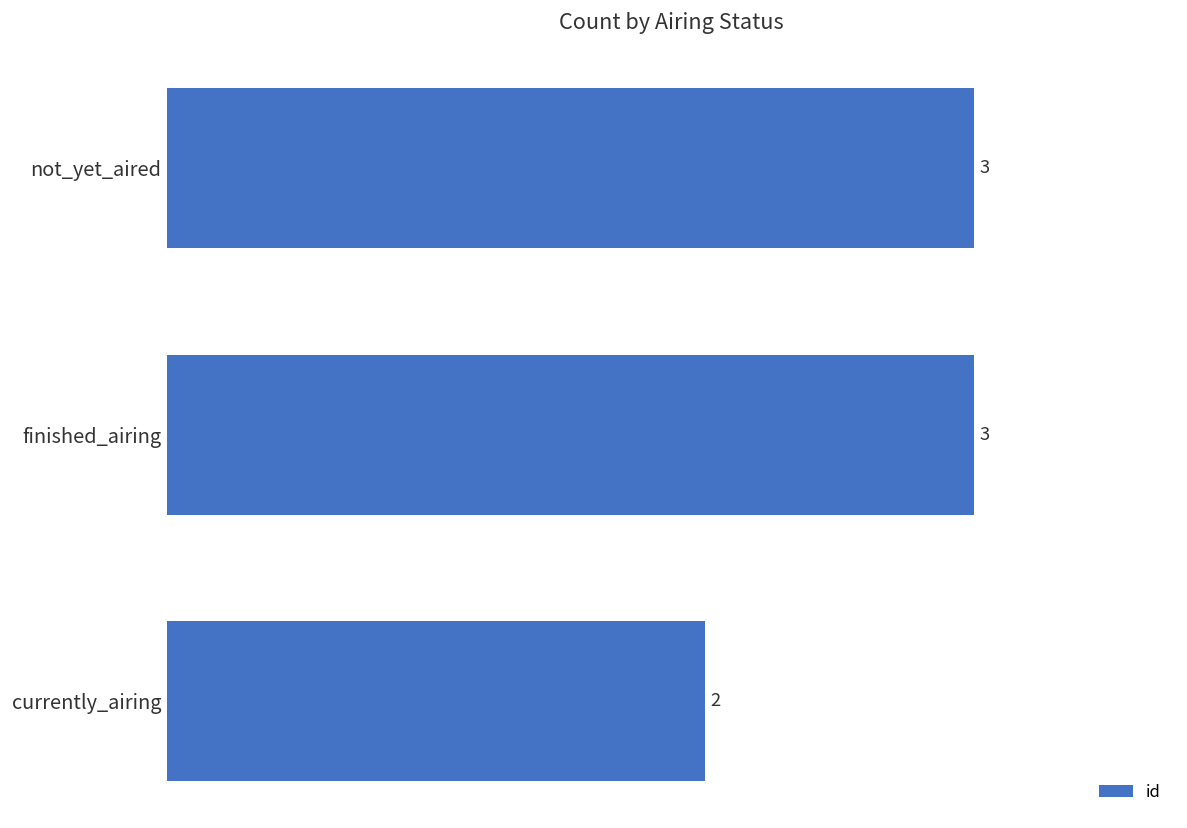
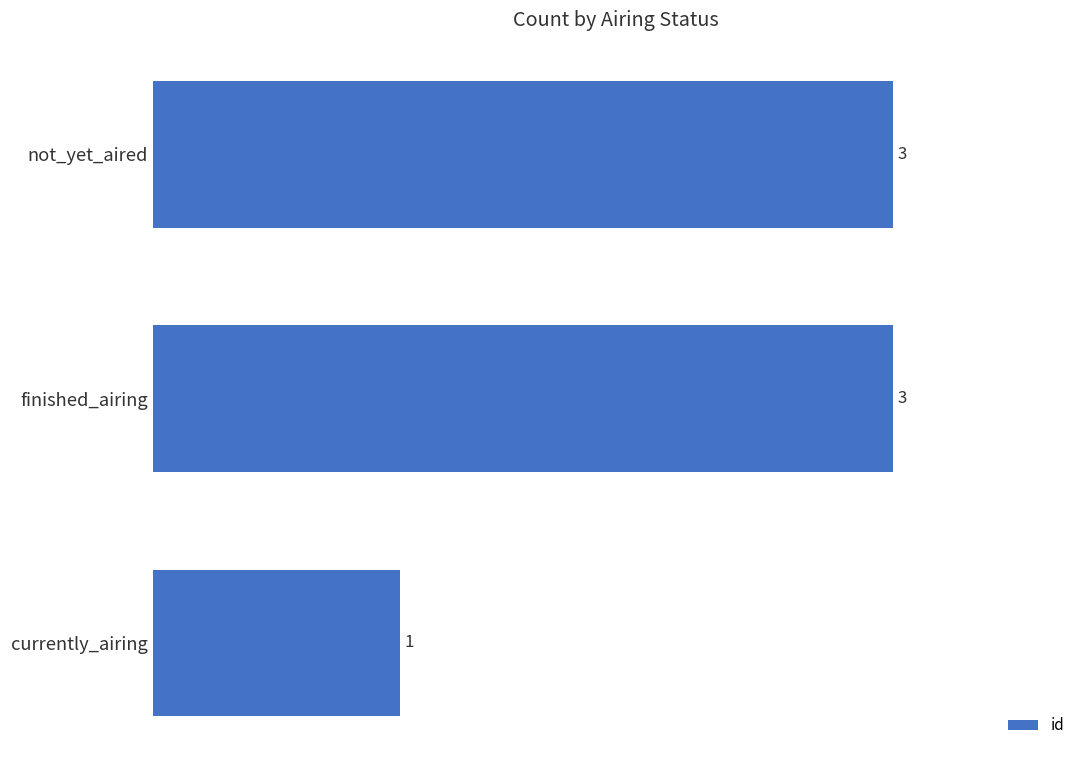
  {
    "not_yet_aired": 3,
    "finished_airing": 3,
-   "currently_airing": 2
+   "currently_airing": 1
  }
